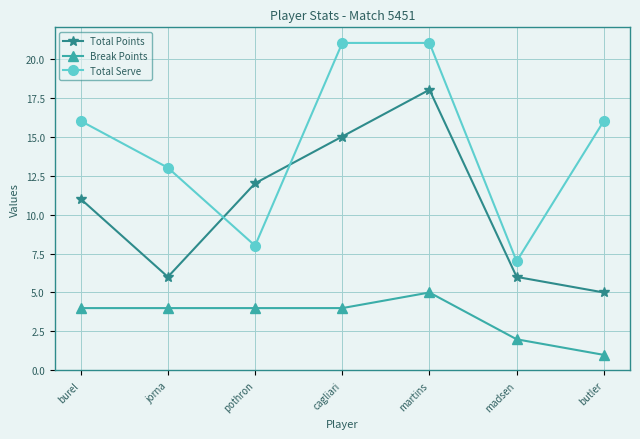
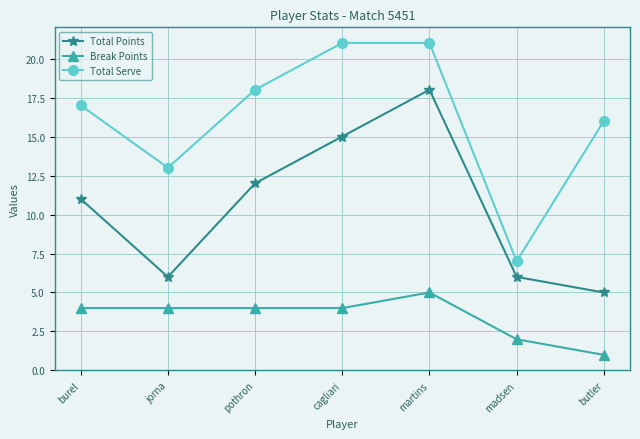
  {
    "Total Serve": {
-     "burel": 16,
+     "burel": 17,
      "jorna": 13,
-     "pothron": 8,
+     "pothron": 18,
      "cagliari": 21,
      "martins": 21,
      "madsen": 7,
      "butler": 16
    }
  }
